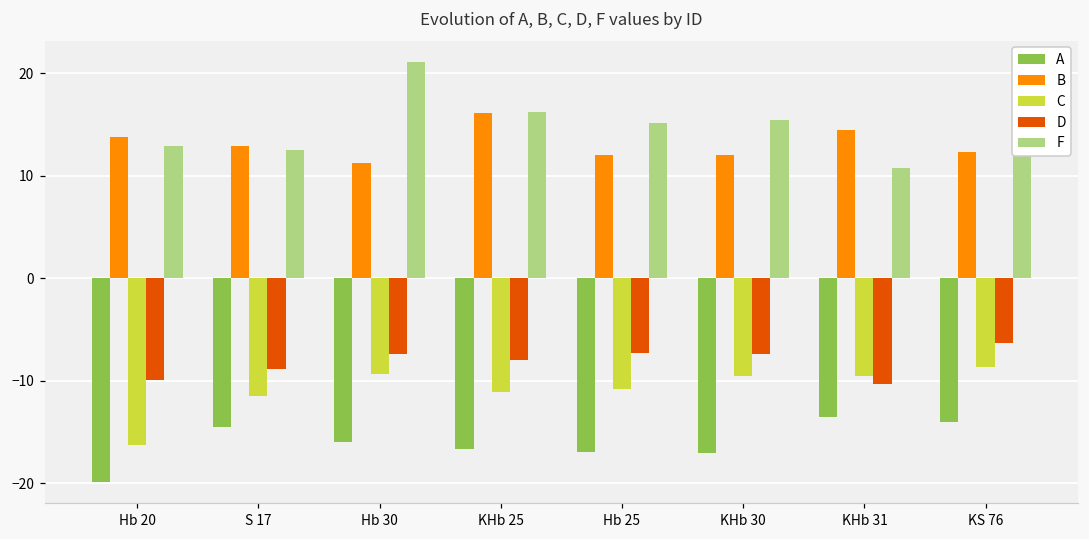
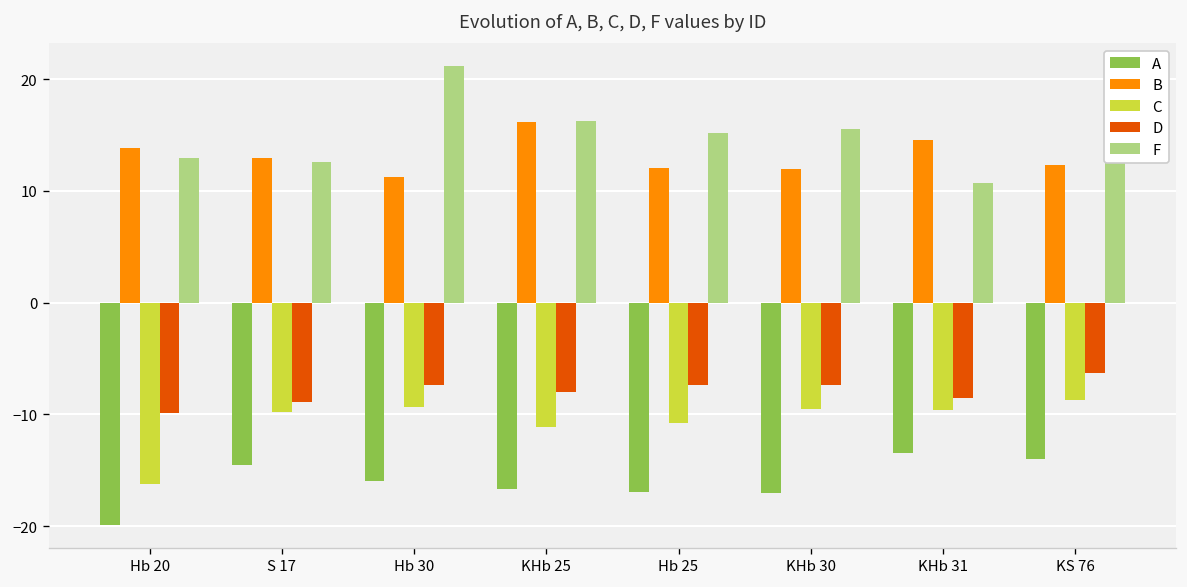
  {
    "A": {
      "Hb 20": -20,
      "S 17": -15,
      "Hb 30": -16,
      "KHb 25": -17,
      "Hb 25": -17,
      "KHb 30": -17,
      "KHb 31": -14,
      "KS 76": -14
    },
    "B": {
      "Hb 20": 14,
      "S 17": 13,
      "Hb 30": 11,
      "KHb 25": 16,
      "Hb 25": 12,
      "KHb 30": 12,
      "KHb 31": 15,
      "KS 76": 12
    },
    "C": {
      "Hb 20": -16,
-     "S 17": -12,
+     "S 17": -10,
      "Hb 30": -9,
      "KHb 25": -11,
      "Hb 25": -11,
      "KHb 30": -9,
      "KHb 31": -10,
      "KS 76": -9
    },
    "D": {
      "Hb 20": -10,
      "S 17": -9,
      "Hb 30": -7,
      "KHb 25": -8,
      "Hb 25": -7,
      "KHb 30": -7,
-     "KHb 31": -10,
+     "KHb 31": -8,
      "KS 76": -6
    },
    "F": {
      "Hb 20": 13,
      "S 17": 13,
      "Hb 30": 21,
      "KHb 25": 16,
      "Hb 25": 15,
      "KHb 30": 15,
      "KHb 31": 11
    }
  }
